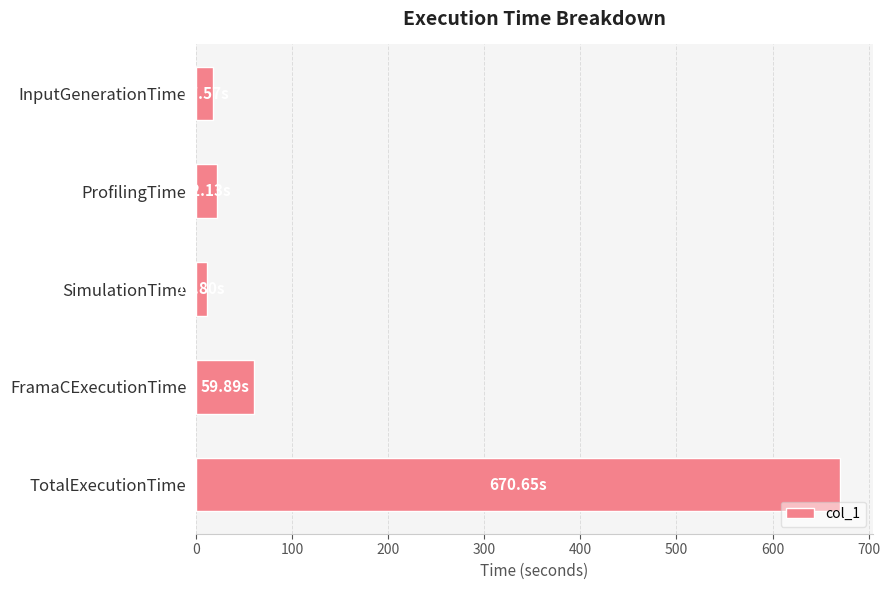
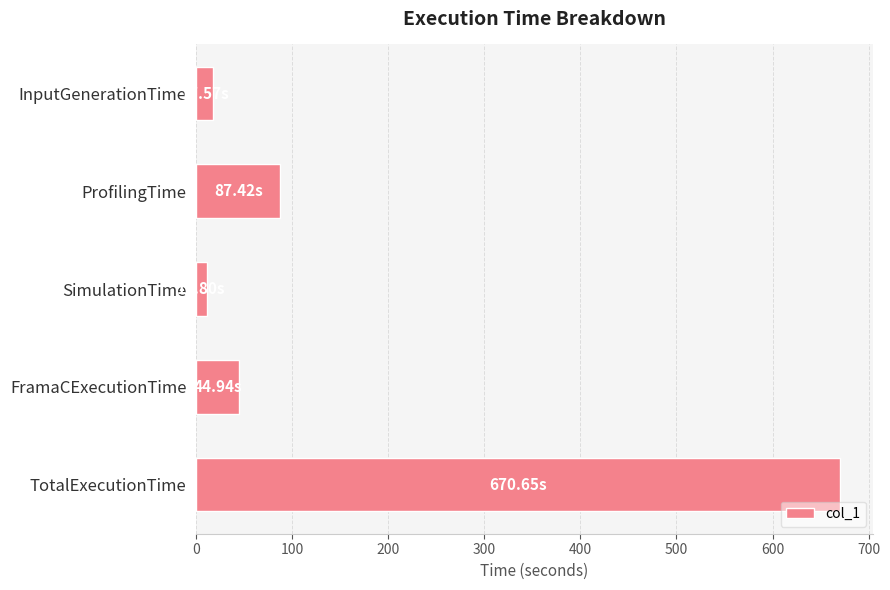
  {
-   "ProfilingTime": "20",
-   "FramaCExecutionTime": "59.89s",
+   "ProfilingTime": "90",
+   "FramaCExecutionTime": "44.94s",
    "TotalExecutionTime": "670.65s"
  }
